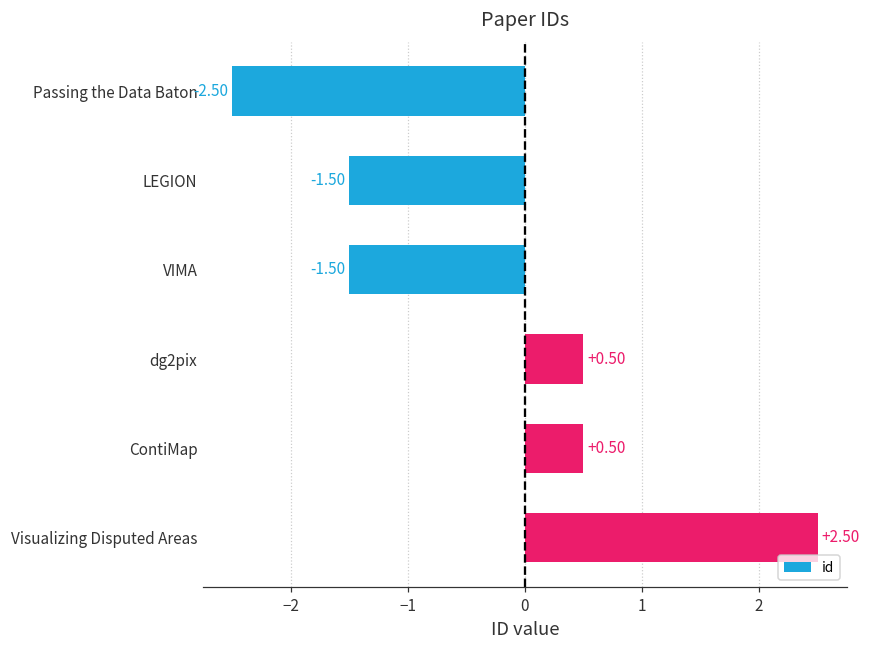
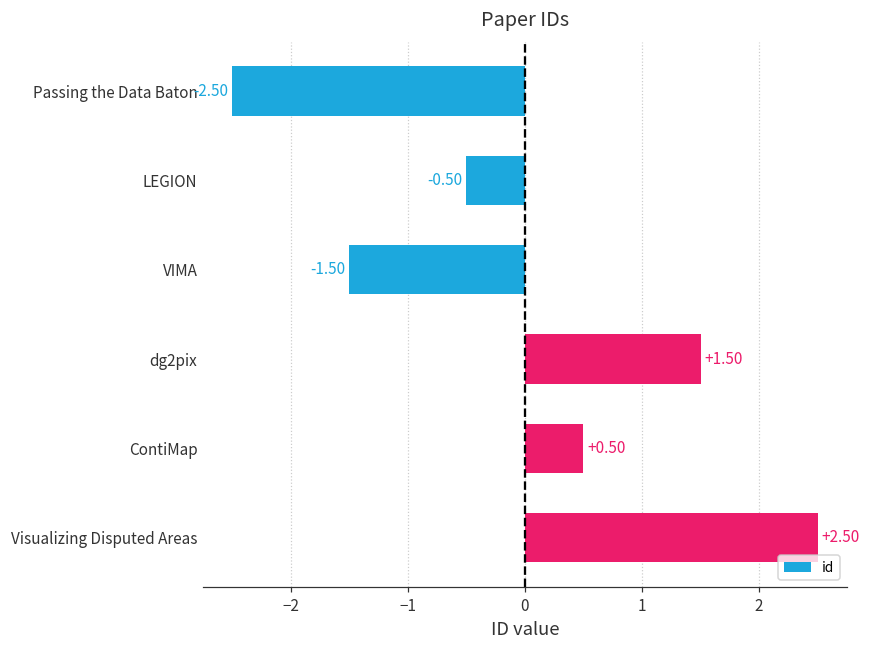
  {
    "Passing the Data Baton": "-2.50",
-   "LEGION": "-1.50",
+   "LEGION": "-0.50",
    "VIMA": "-1.50",
-   "dg2pix": "+0.50",
+   "dg2pix": "+1.50",
    "ContiMap": "+0.50",
    "Visualizing Disputed Areas": "+2.50"
  }
